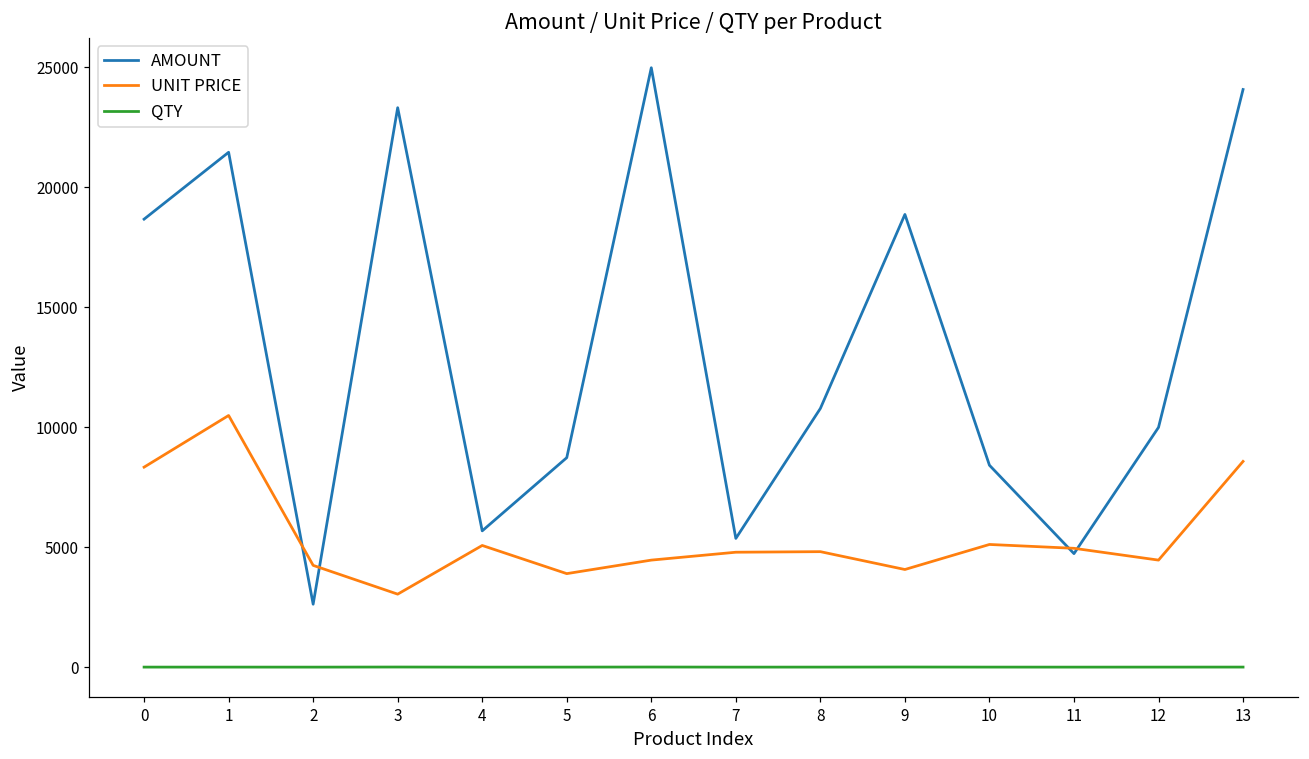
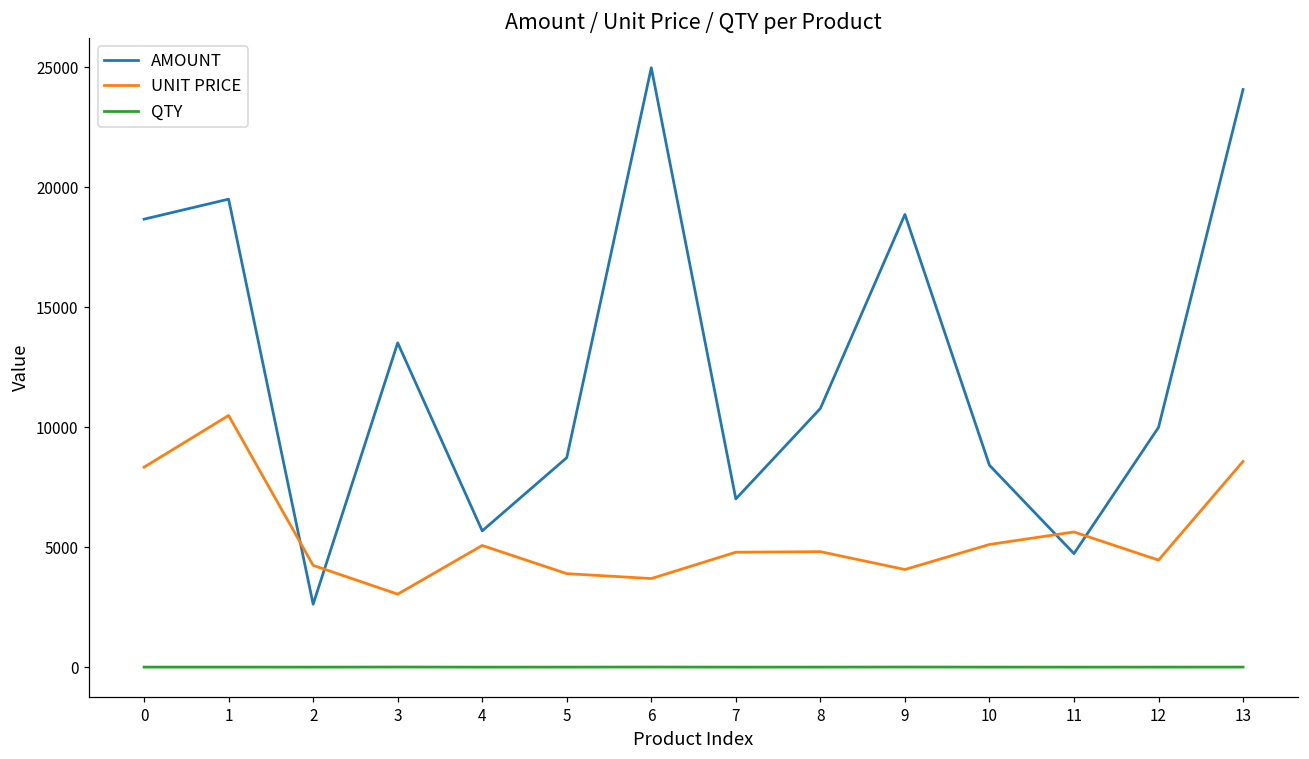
  {
    "AMOUNT": {
      "0": 18700,
-     "1": 21400,
+     "1": 19500,
      "2": 2600,
-     "3": 23300,
+     "3": 13500,
      "4": 5700,
      "5": 8700,
      "6": 25000,
-     "7": 5400,
+     "7": 7000,
      "8": 10800,
      "9": 18900,
      "10": 8400,
      "11": 4700,
      "12": 10000,
      "13": 24100
    },
    "UNIT PRICE": {
      "0": 8300,
      "1": 10500,
      "2": 4200,
      "3": 3000,
      "4": 5100,
      "5": 3900,
-     "6": 4500,
+     "6": 3700,
      "7": 4800,
      "8": 4800,
      "9": 4100,
      "10": 5100,
-     "11": 5000,
+     "11": 5600,
      "12": 4500,
      "13": 8600
    },
    "QTY": {
      "0": 0,
      "1": 0,
      "2": 0,
      "3": 0,
      "4": 0,
      "5": 0,
      "6": 0,
      "7": 0,
      "8": 0,
      "9": 0,
      "10": 0,
      "11": 0,
      "12": 0,
      "13": 0
    }
  }
